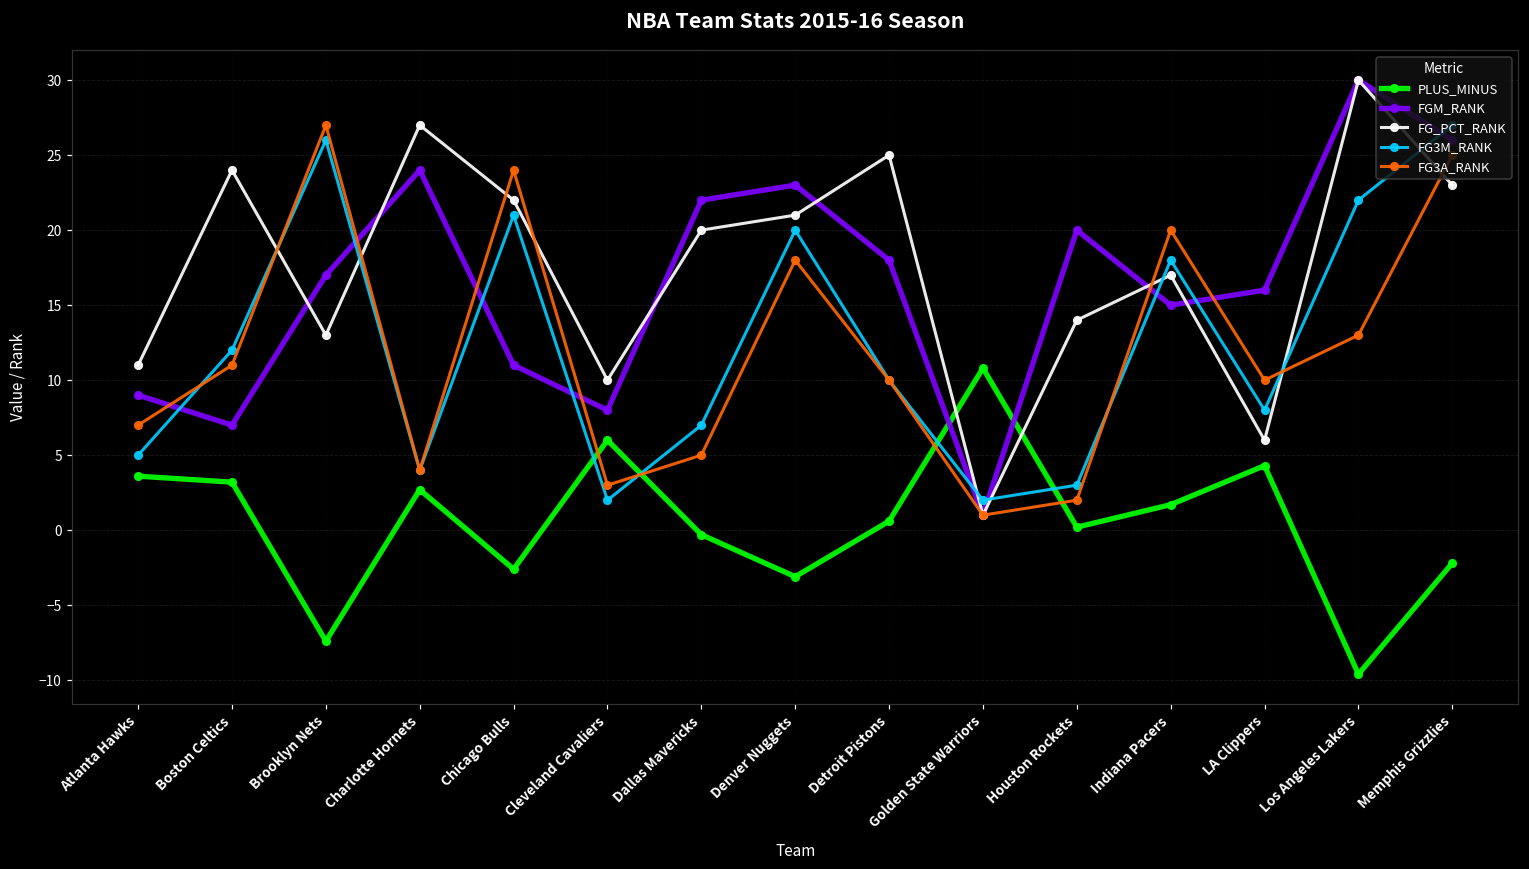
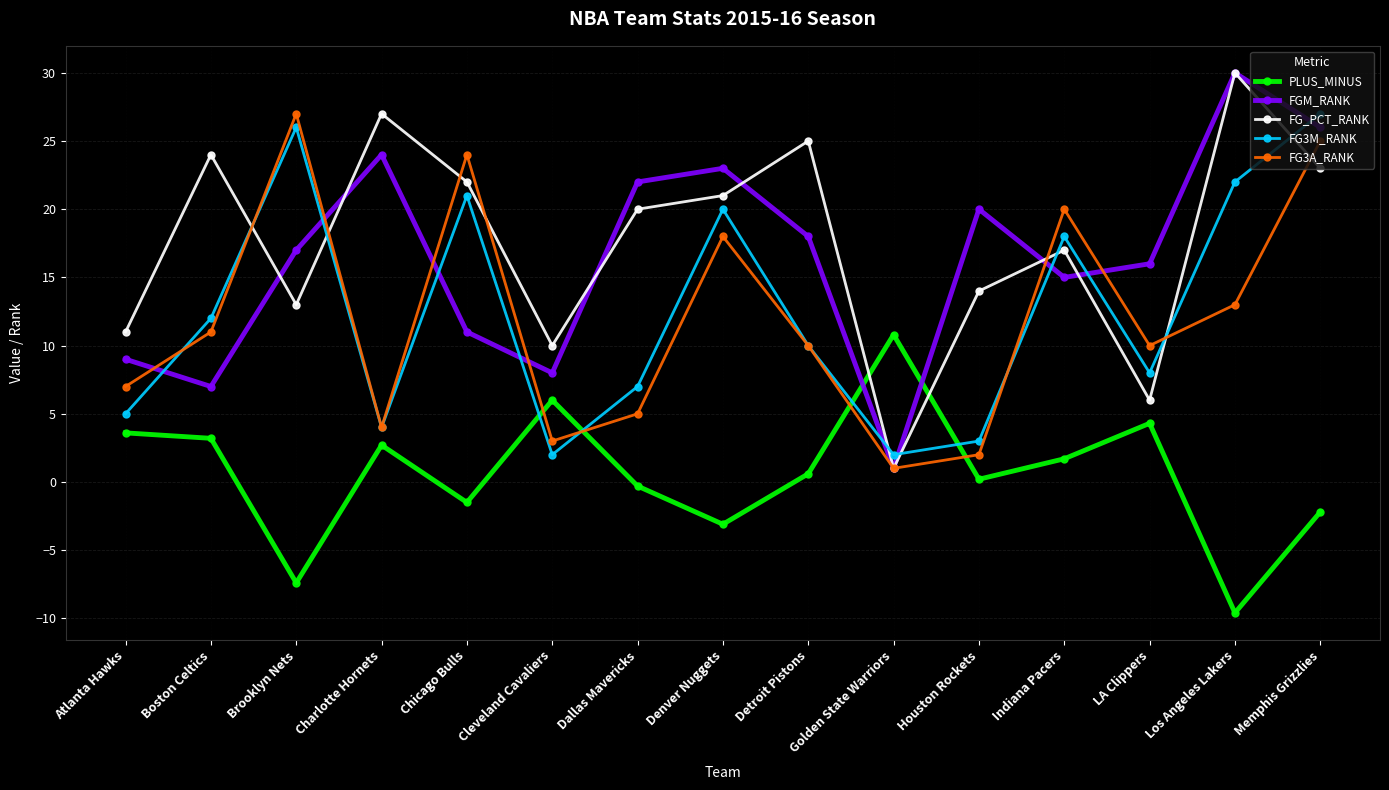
  {
    "PLUS_MINUS": {
      "Atlanta Hawks": 3.6,
      "Boston Celtics": 3.2,
      "Brooklyn Nets": -7.4,
      "Charlotte Hornets": 2.7,
-     "Chicago Bulls": -2.6,
+     "Chicago Bulls": -1.5,
      "Cleveland Cavaliers": 6.0,
      "Dallas Mavericks": -0.3,
      "Denver Nuggets": -3.1,
      "Detroit Pistons": 0.6,
      "Golden State Warriors": 10.8,
      "Houston Rockets": 0.2,
      "Indiana Pacers": 1.7,
      "LA Clippers": 4.3,
      "Los Angeles Lakers": -9.6,
      "Memphis Grizzlies": -2.2
    },
    "FGM_RANK": {
      "Atlanta Hawks": 9.0,
      "Boston Celtics": 7.0,
      "Brooklyn Nets": 17.0,
      "Charlotte Hornets": 24.0,
      "Chicago Bulls": 11.0,
      "Cleveland Cavaliers": 8.0,
      "Dallas Mavericks": 22.0,
      "Denver Nuggets": 23.0,
      "Detroit Pistons": 18.0,
      "Houston Rockets": 20.0,
      "Indiana Pacers": 15.0,
      "LA Clippers": 16.0
    },
    "FG_PCT_RANK": {
      "Atlanta Hawks": 11.0,
      "Boston Celtics": 24.0,
      "Brooklyn Nets": 13.0,
      "Charlotte Hornets": 27.0,
      "Chicago Bulls": 22.0,
      "Cleveland Cavaliers": 10.0,
      "Dallas Mavericks": 20.0,
      "Denver Nuggets": 21.0,
      "Detroit Pistons": 25.0,
      "Houston Rockets": 14.0,
      "Indiana Pacers": 17.0,
      "LA Clippers": 6.0
    },
    "FG3M_RANK": {
      "Atlanta Hawks": 5.0,
      "Boston Celtics": 12.0,
      "Brooklyn Nets": 26.0,
      "Chicago Bulls": 21.0,
      "Cleveland Cavaliers": 2.0,
      "Dallas Mavericks": 7.0,
      "Denver Nuggets": 20.0,
      "Golden State Warriors": 2.0,
      "Houston Rockets": 3.0,
      "Indiana Pacers": 18.0,
      "LA Clippers": 8.0,
      "Los Angeles Lakers": 22.0
    },
    "FG3A_RANK": {
      "Atlanta Hawks": 7.0,
      "Boston Celtics": 11.0,
      "Brooklyn Nets": 27.0,
      "Chicago Bulls": 24.0,
      "Cleveland Cavaliers": 3.0,
      "Dallas Mavericks": 5.0,
      "Denver Nuggets": 18.0,
      "Houston Rockets": 2.0,
      "Indiana Pacers": 20.0,
      "LA Clippers": 10.0,
      "Los Angeles Lakers": 13.0
    }
  }
